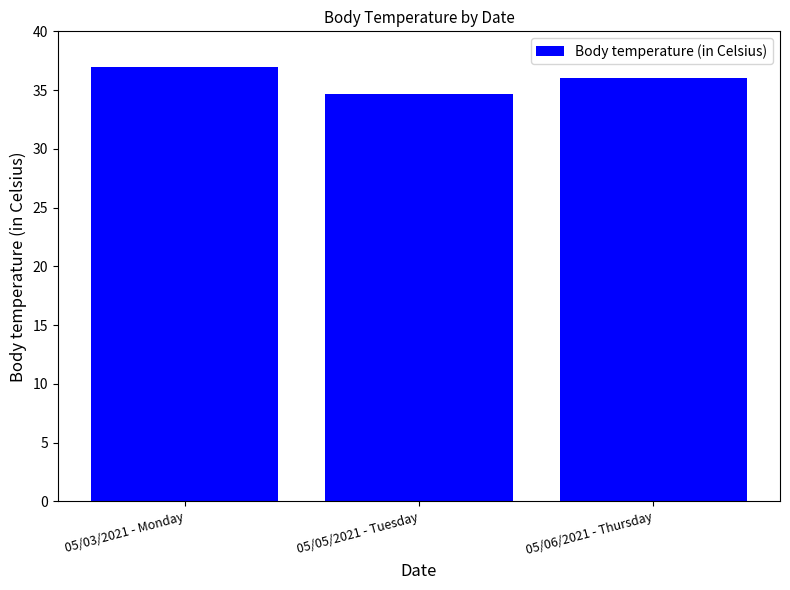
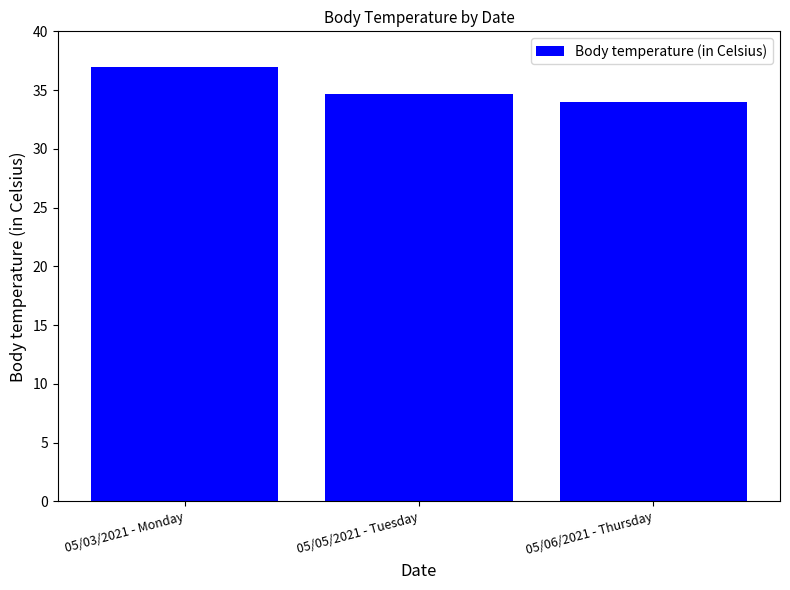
  {
    "05/03/2021 - Monday": 37,
    "05/05/2021 - Tuesday": 34.7,
-   "05/06/2021 - Thursday": 36
+   "05/06/2021 - Thursday": 34
  }
